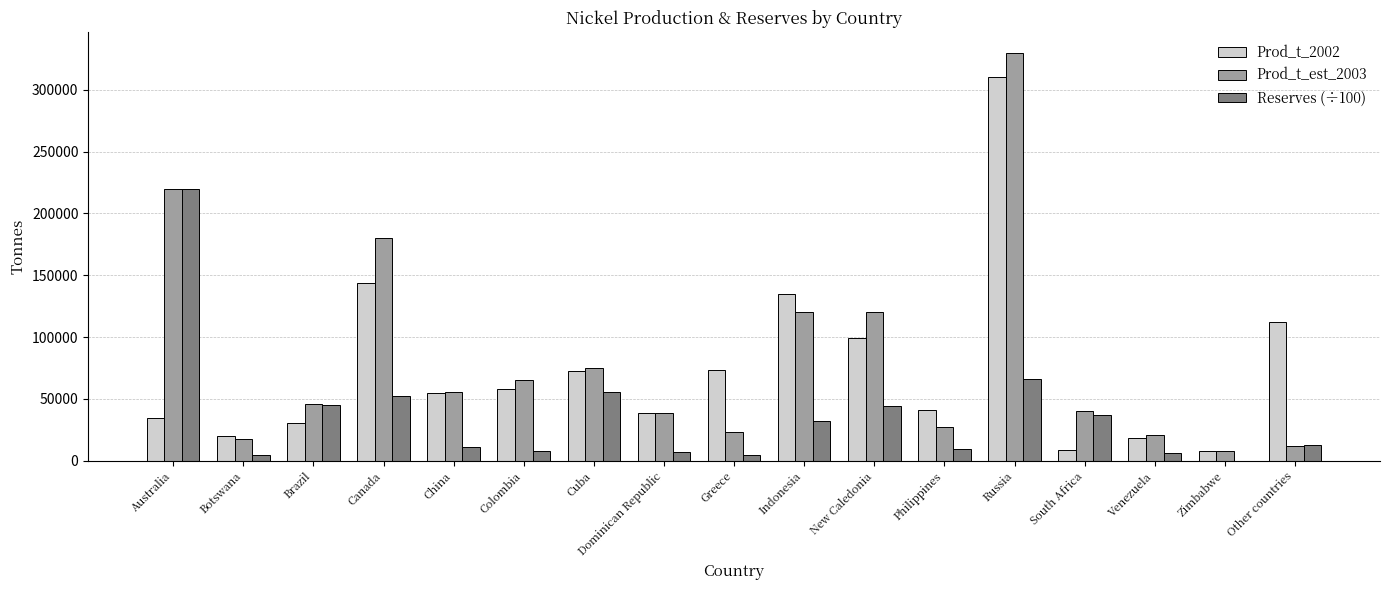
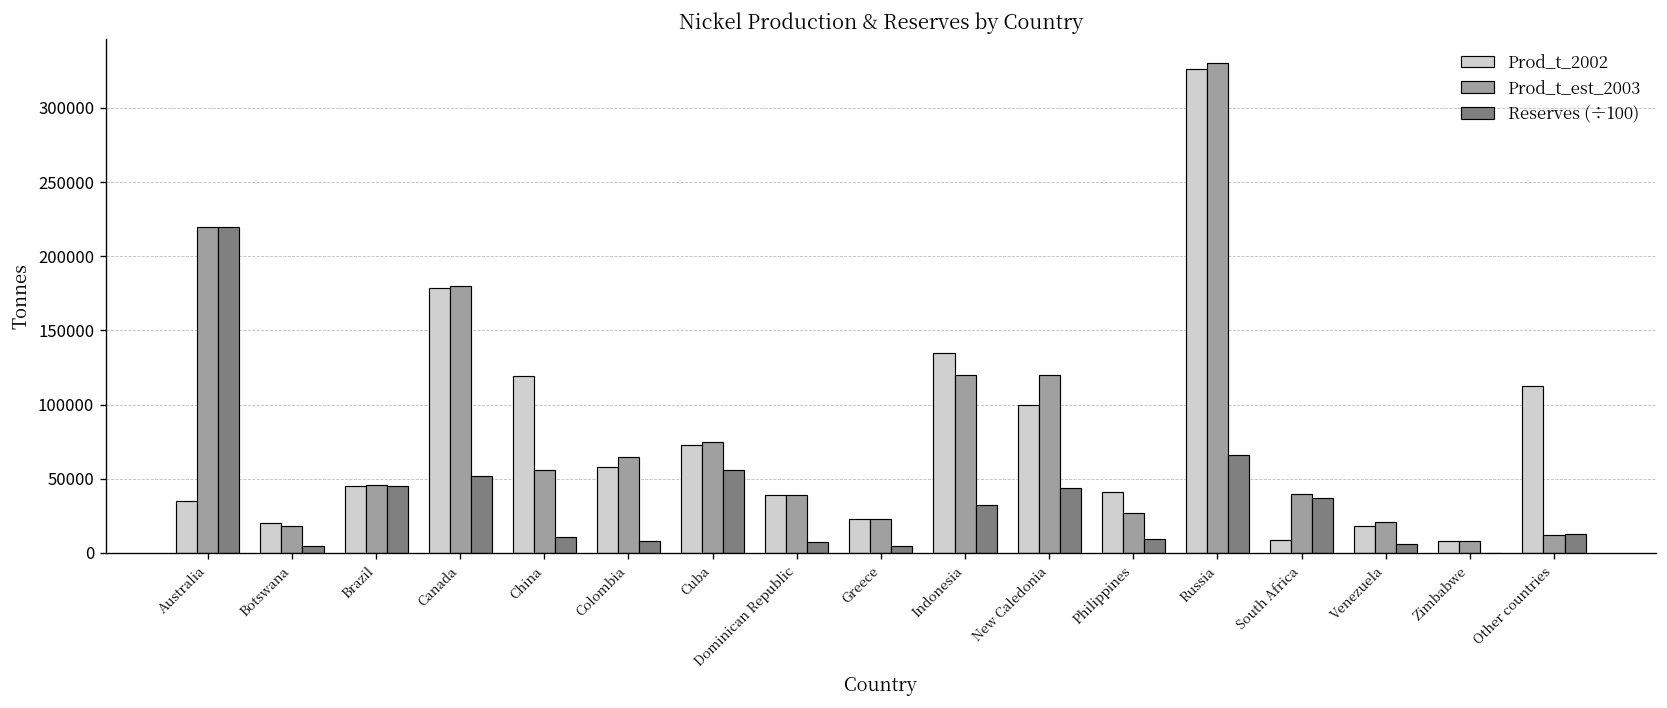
  {
    "Prod_t_2002": {
      "Australia": 35000,
      "Botswana": 20000,
-     "Brazil": 30000,
-     "Canada": 143000,
-     "China": 55000,
+     "Brazil": 45000,
+     "Canada": 178000,
+     "China": 119000,
      "Colombia": 58000,
      "Cuba": 73000,
      "Dominican Republic": 39000,
-     "Greece": 74000,
+     "Greece": 23000,
      "Indonesia": 135000,
      "New Caledonia": 100000,
      "Philippines": 41000,
-     "Russia": 310000,
+     "Russia": 326000,
      "South Africa": 9000,
      "Venezuela": 18000,
      "Zimbabwe": 8000,
      "Other countries": 112000
    }
  }
